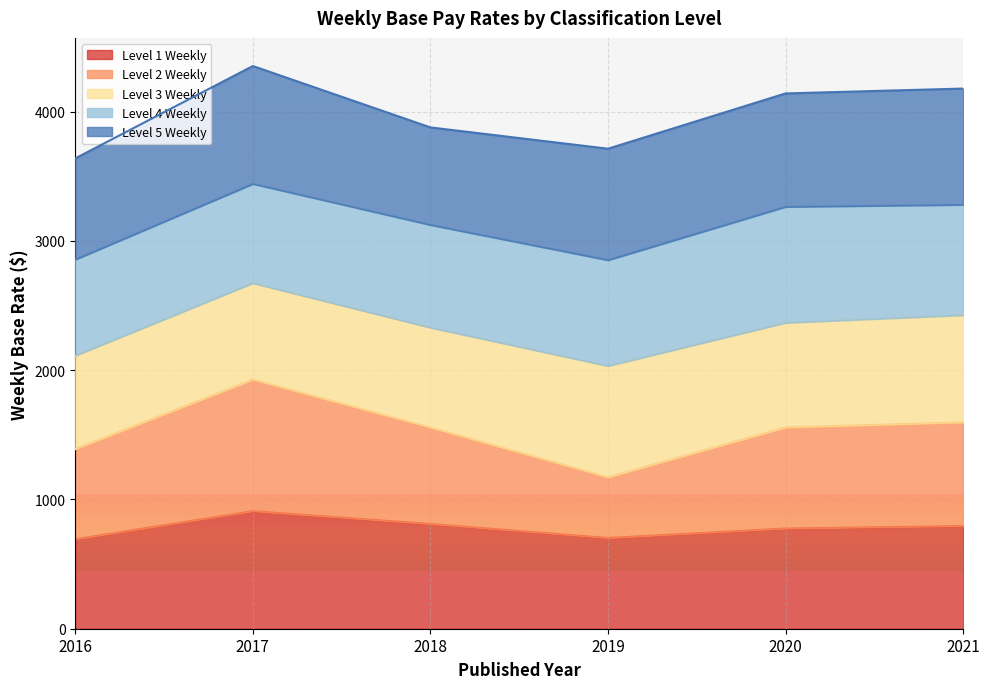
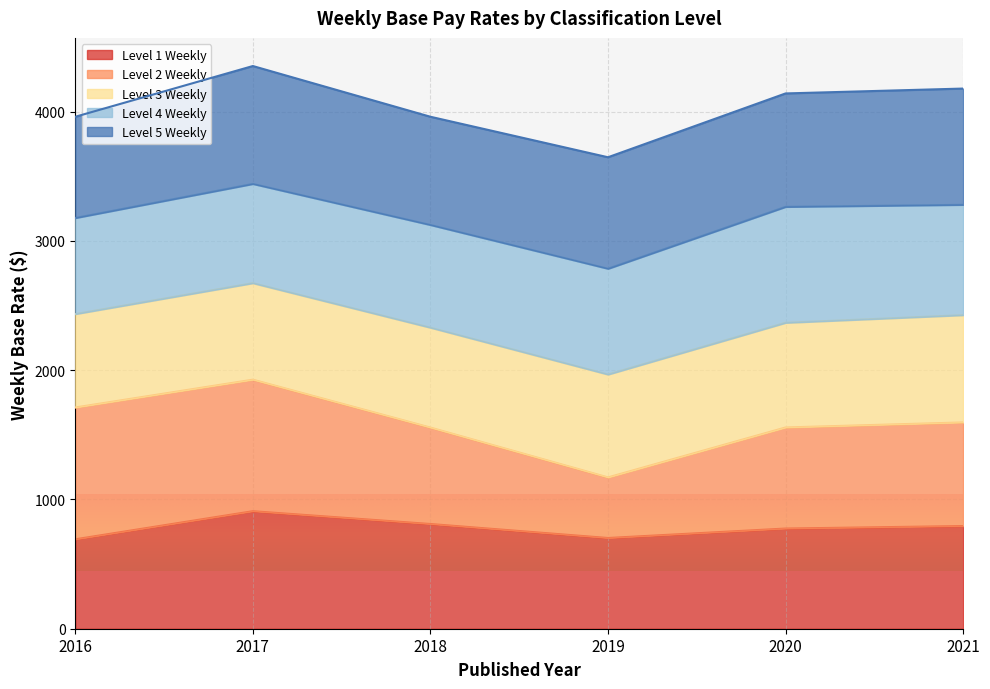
  {
    "Level 1 Weekly": {
      "2016": 690,
      "2017": 910,
      "2018": 810,
      "2019": 700,
      "2020": 780,
      "2021": 790
    },
    "Level 2 Weekly": {
-     "2016": 700,
+     "2016": 1020,
      "2017": 1020,
      "2018": 750,
      "2019": 470,
      "2020": 780,
      "2021": 800
    },
    "Level 3 Weekly": {
      "2016": 720,
      "2017": 750,
      "2018": 770,
-     "2019": 860,
+     "2019": 800,
      "2020": 810,
      "2021": 830
    },
    "Level 4 Weekly": {
      "2016": 740,
      "2017": 770,
      "2018": 790,
      "2019": 820,
      "2020": 900,
      "2021": 850
    },
    "Level 5 Weekly": {
      "2016": 780,
      "2017": 910,
-     "2018": 750,
+     "2018": 840,
      "2019": 860,
      "2020": 880,
      "2021": 900
    }
  }
